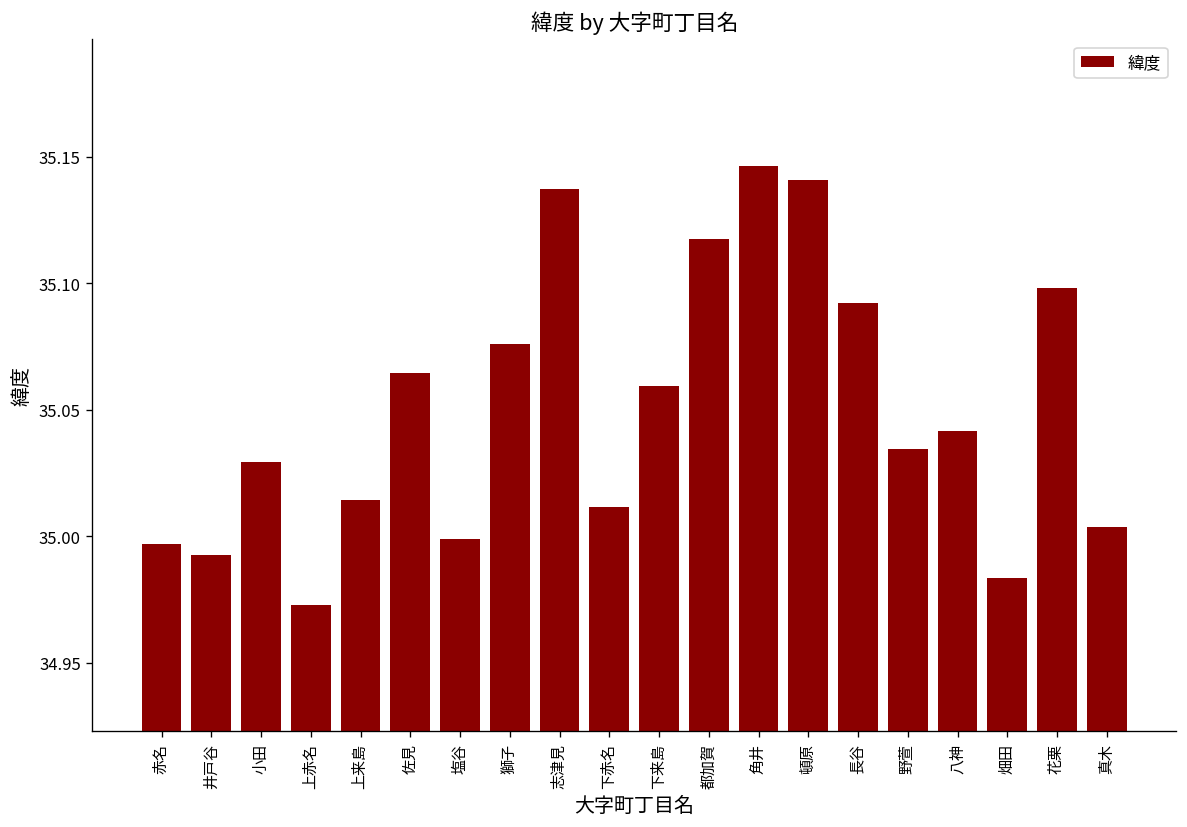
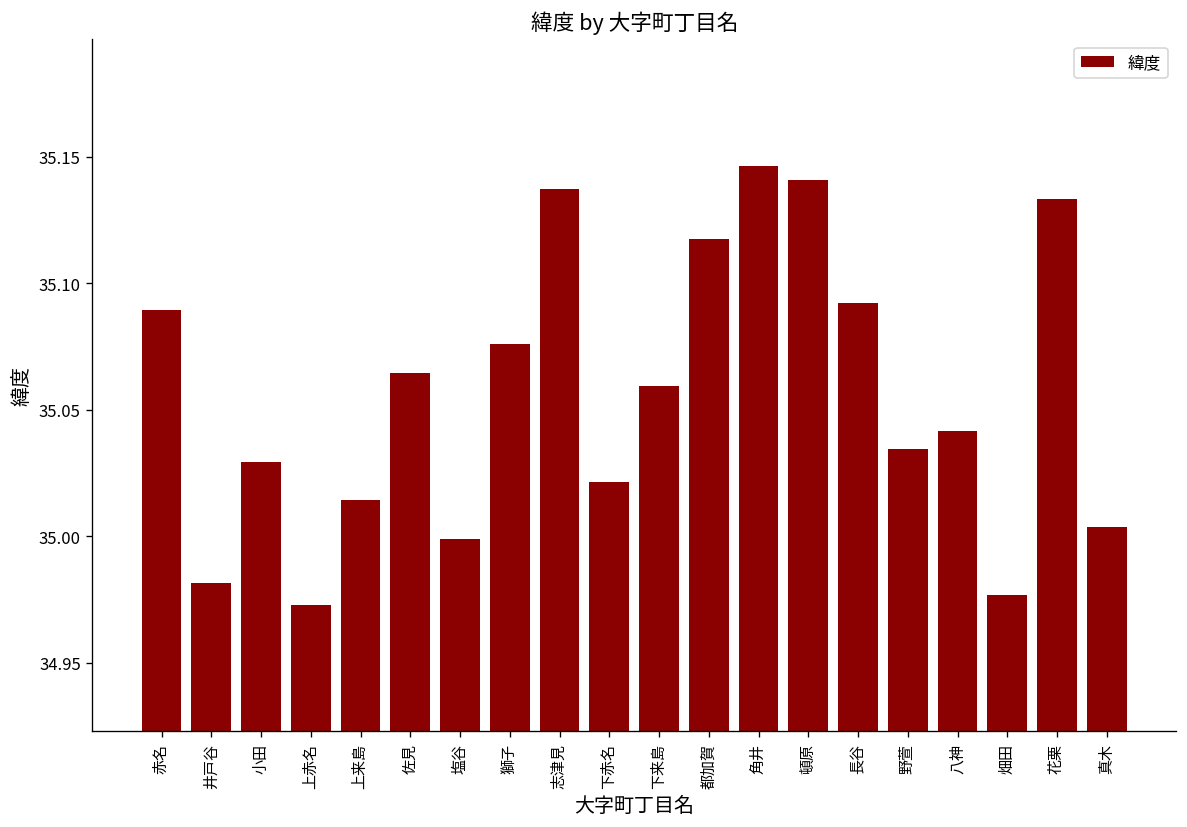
  {
-   "赤名": 34.997,
-   "井戸谷": 34.993,
+   "赤名": 35.089,
+   "井戸谷": 34.981,
    "小田": 35.029,
    "上赤名": 34.973,
    "上来島": 35.014,
    "佐見": 35.065,
    "塩谷": 34.999,
    "獅子": 35.076,
    "志津見": 35.137,
-   "下赤名": 35.011,
+   "下赤名": 35.021,
    "下来島": 35.060,
    "都加賀": 35.118,
    "角井": 35.147,
    "頓原": 35.141,
    "長谷": 35.092,
    "野萱": 35.034,
    "八神": 35.041,
-   "畑田": 34.984,
-   "花栗": 35.098,
+   "畑田": 34.977,
+   "花栗": 35.133,
    "真木": 35.004
  }
